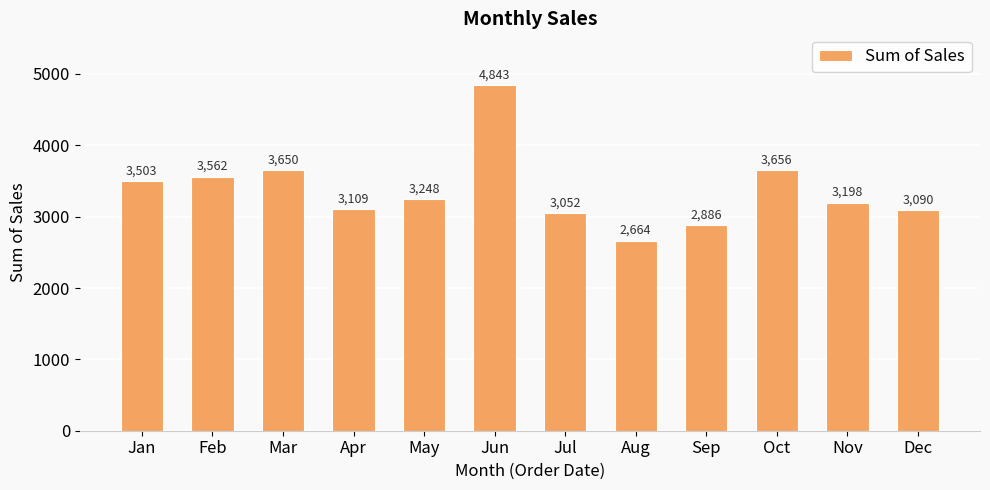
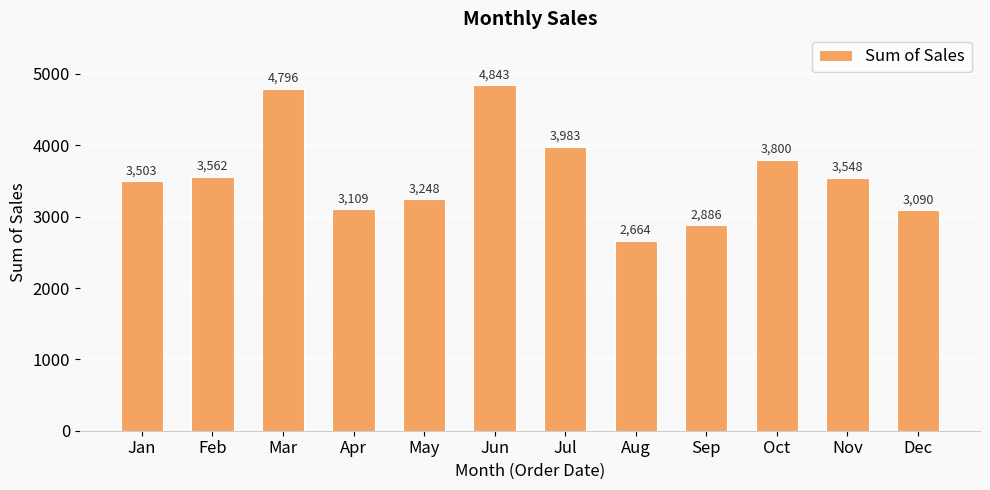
  {
    "Jan": "3,503",
    "Feb": "3,562",
-   "Mar": "3,650",
+   "Mar": "4,796",
    "Apr": "3,109",
    "May": "3,248",
    "Jun": "4,843",
-   "Jul": "3,052",
+   "Jul": "3,983",
    "Aug": "2,664",
    "Sep": "2,886",
-   "Oct": "3,656",
-   "Nov": "3,198",
+   "Oct": "3,800",
+   "Nov": "3,548",
    "Dec": "3,090"
  }
